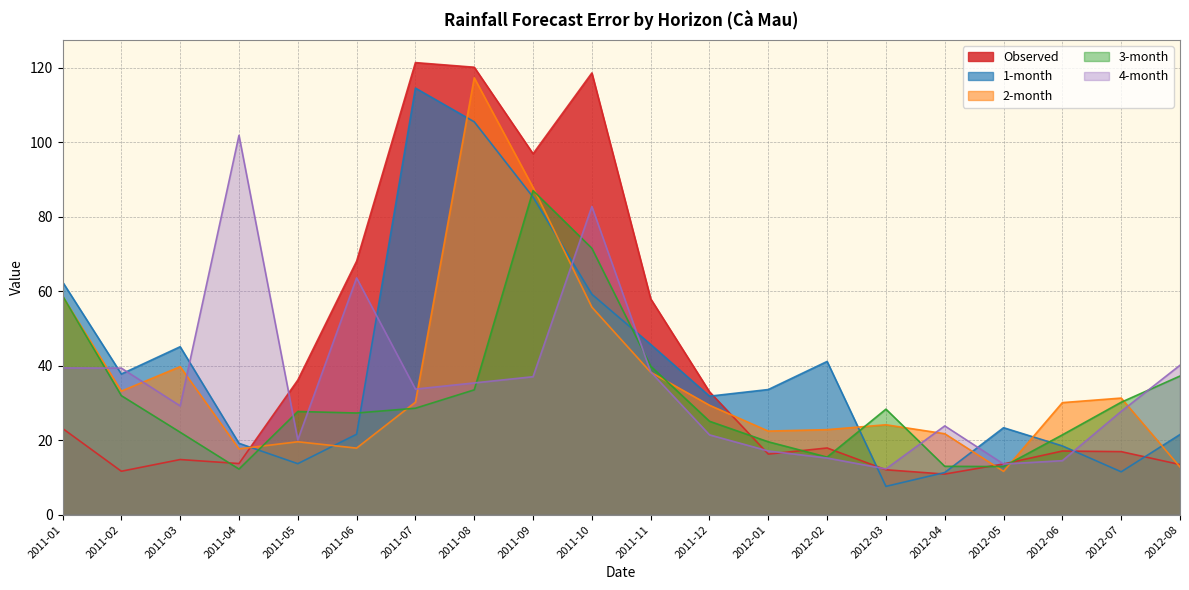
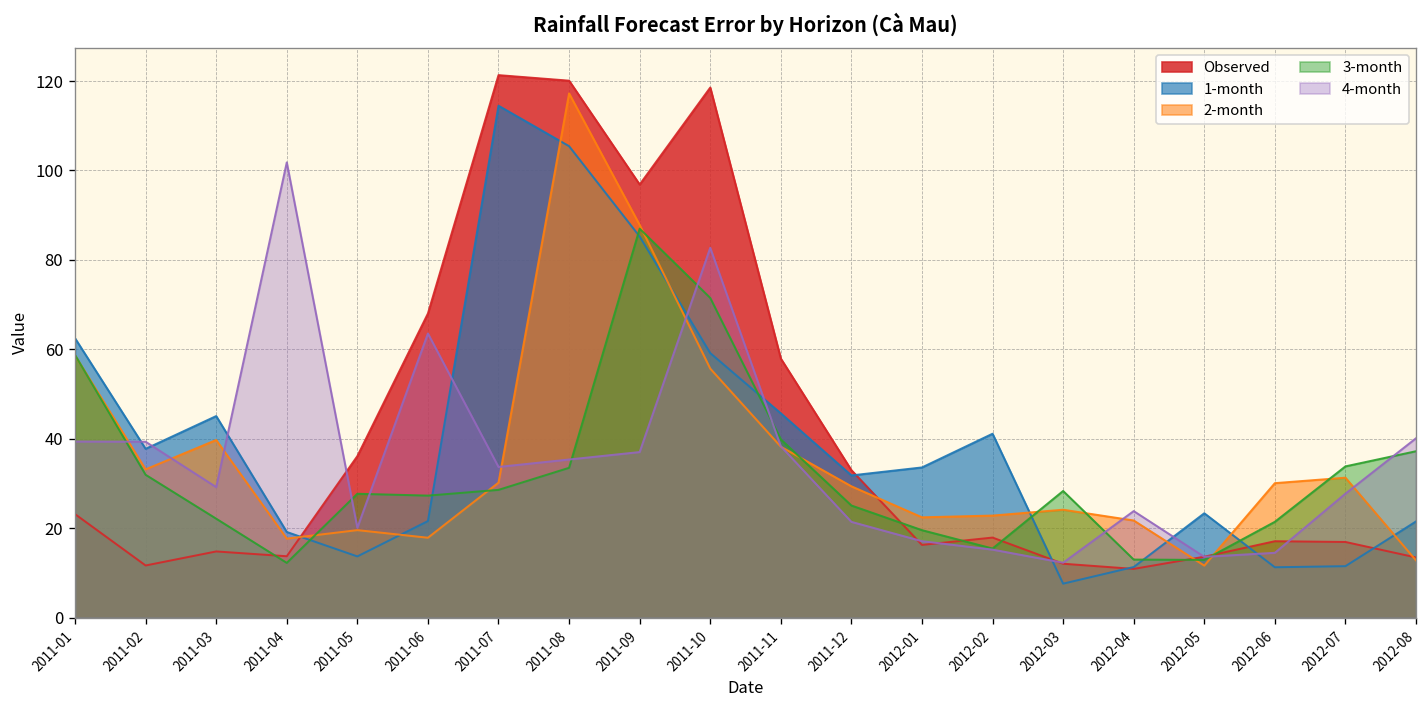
  {
    "Observed": {
      "2011-01": 23,
      "2011-02": 12,
      "2011-03": 15,
      "2011-04": 14,
      "2011-05": 36,
      "2011-06": 68,
      "2011-07": 121,
      "2011-08": 120,
      "2011-09": 97,
      "2011-10": 119,
      "2011-11": 58,
      "2011-12": 33,
      "2012-01": 16,
      "2012-02": 18,
      "2012-06": 17,
      "2012-07": 17
    },
    "1-month": {
      "2011-01": 62,
      "2011-02": 38,
      "2011-03": 45,
      "2011-04": 19,
      "2011-05": 14,
      "2011-06": 22,
      "2011-07": 114,
      "2011-08": 105,
      "2011-09": 85,
      "2011-10": 59,
      "2011-11": 46,
      "2011-12": 32,
      "2012-01": 34,
      "2012-02": 41,
      "2012-03": 8,
      "2012-05": 23,
-     "2012-06": 18,
+     "2012-06": 11,
      "2012-07": 12,
      "2012-08": 22
    },
    "2-month": {
      "2011-02": 33,
      "2011-03": 40,
      "2011-04": 18,
      "2011-06": 18,
      "2011-07": 30,
      "2011-08": 117,
      "2011-09": 88,
      "2011-10": 56,
      "2011-12": 29,
      "2012-01": 22,
      "2012-02": 23,
      "2012-03": 24,
      "2012-04": 22,
      "2012-05": 12,
      "2012-06": 30,
      "2012-07": 31
    },
    "3-month": {
      "2011-02": 32,
      "2011-03": 22,
      "2011-04": 12,
      "2011-05": 28,
      "2011-06": 27,
      "2011-07": 29,
      "2011-08": 33,
      "2011-09": 87,
      "2011-10": 71,
      "2011-11": 40,
      "2011-12": 25,
      "2012-01": 20,
      "2012-03": 28,
      "2012-04": 13,
      "2012-05": 13,
      "2012-06": 21,
-     "2012-07": 30,
+     "2012-07": 34,
      "2012-08": 37
    },
    "4-month": {
      "2011-01": 39,
      "2011-02": 39,
      "2011-03": 29,
      "2011-04": 102,
      "2011-06": 64,
      "2011-07": 34,
      "2011-08": 35,
      "2011-09": 37,
      "2011-10": 83,
      "2011-12": 21,
      "2012-01": 17,
      "2012-04": 24,
      "2012-06": 14,
      "2012-07": 28,
      "2012-08": 40
    }
  }
